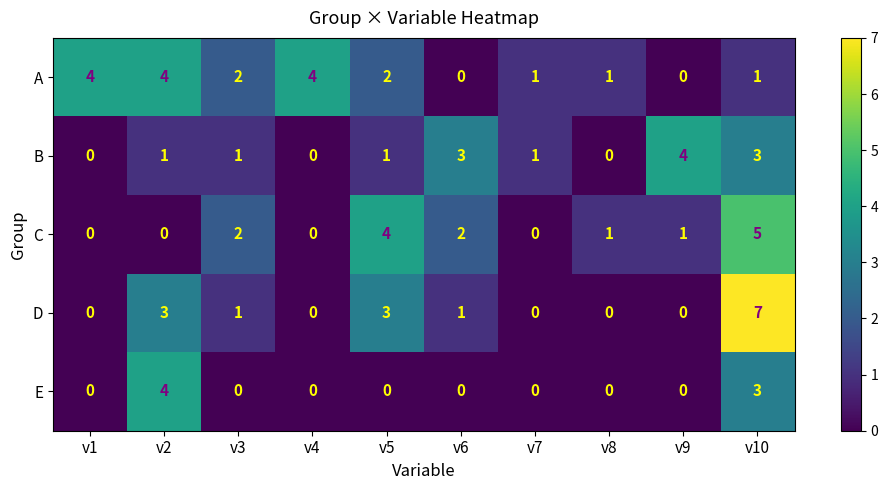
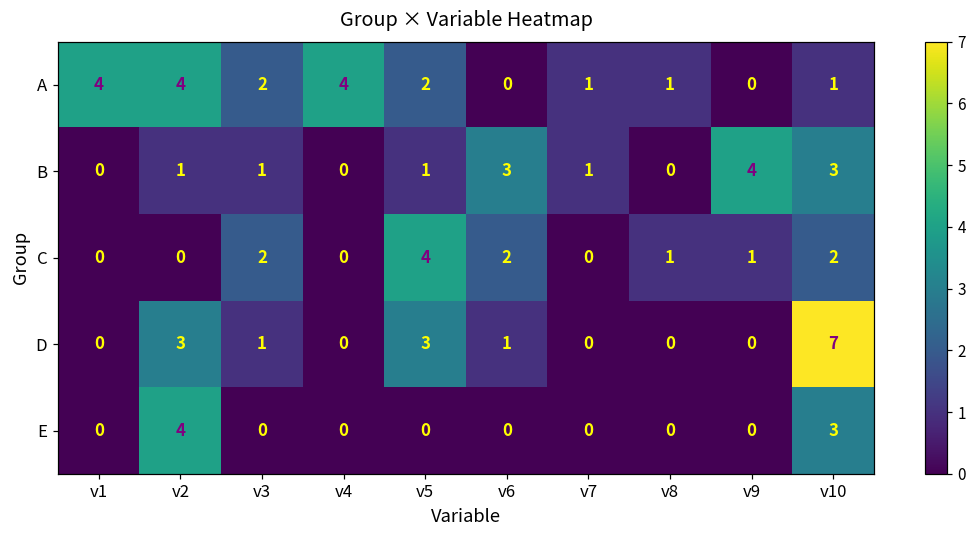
  {
    "A": {
      "v1": 4,
      "v2": 4,
      "v3": 2,
      "v4": 4,
      "v5": 2,
      "v6": 0,
      "v7": 1,
      "v8": 1,
      "v9": 0,
      "v10": 1
    },
    "B": {
      "v1": 0,
      "v2": 1,
      "v3": 1,
      "v4": 0,
      "v5": 1,
      "v6": 3,
      "v7": 1,
      "v8": 0,
      "v9": 4,
      "v10": 3
    },
    "C": {
      "v1": 0,
      "v2": 0,
      "v3": 2,
      "v4": 0,
      "v5": 4,
      "v6": 2,
      "v7": 0,
      "v8": 1,
      "v9": 1,
-     "v10": 5
+     "v10": 2
    },
    "D": {
      "v1": 0,
      "v2": 3,
      "v3": 1,
      "v4": 0,
      "v5": 3,
      "v6": 1,
      "v7": 0,
      "v8": 0,
      "v9": 0,
      "v10": 7
    },
    "E": {
      "v1": 0,
      "v2": 4,
      "v3": 0,
      "v4": 0,
      "v5": 0,
      "v6": 0,
      "v7": 0,
      "v8": 0,
      "v9": 0,
      "v10": 3
    }
  }
